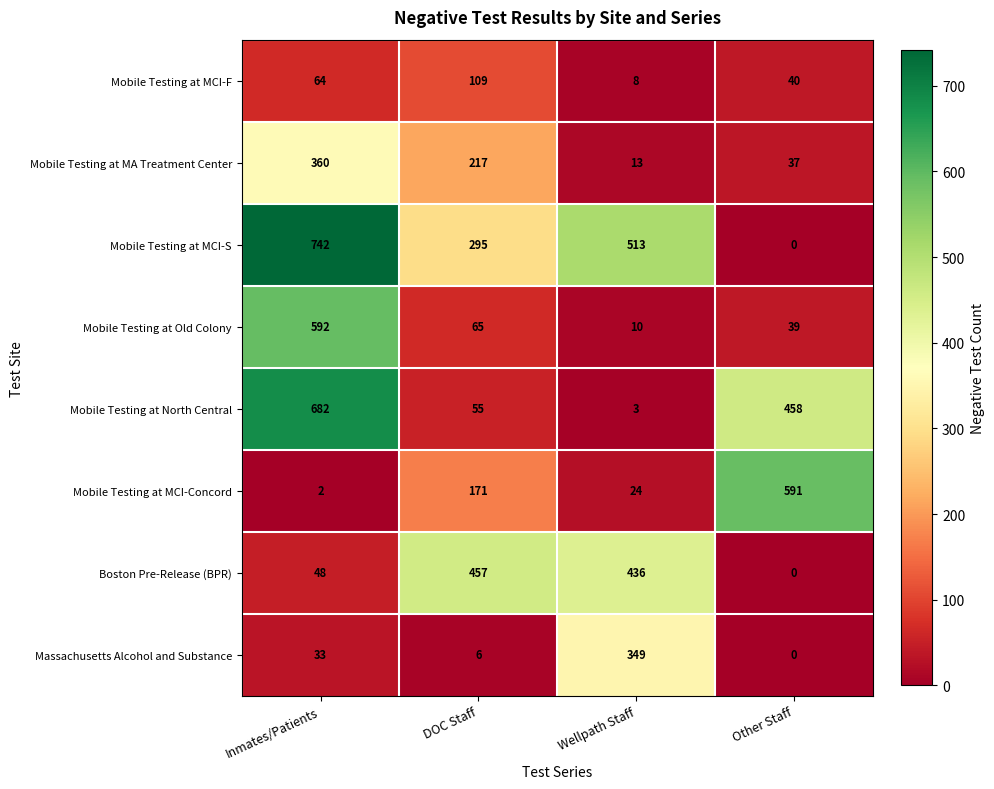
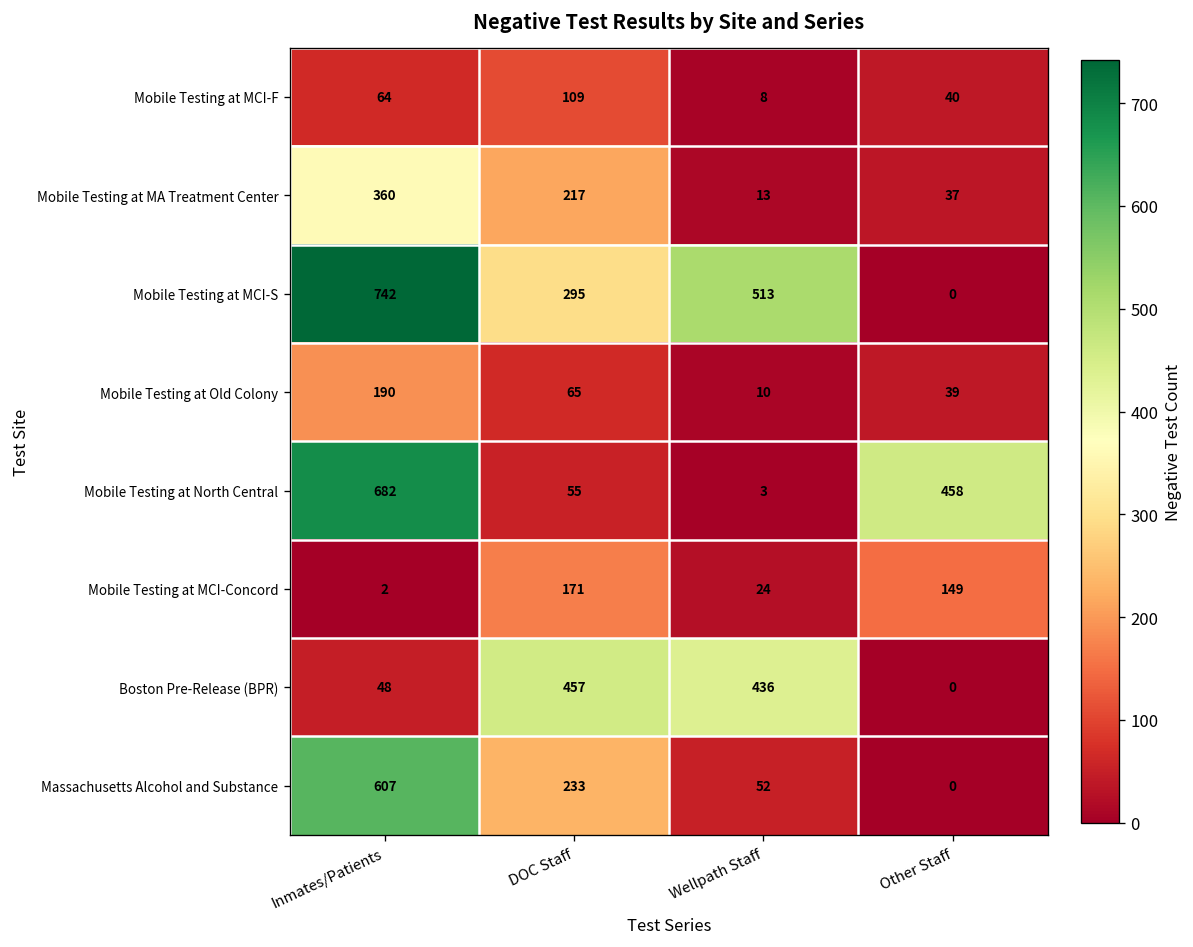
  {
    "Mobile Testing at MCI-F": {
      "Inmates/Patients": 64,
      "DOC Staff": 109,
      "Wellpath Staff": 8,
      "Other Staff": 40
    },
    "Mobile Testing at MA Treatment Center": {
      "Inmates/Patients": 360,
      "DOC Staff": 217,
      "Wellpath Staff": 13,
      "Other Staff": 37
    },
    "Mobile Testing at MCI-S": {
      "Inmates/Patients": 742,
      "DOC Staff": 295,
      "Wellpath Staff": 513,
      "Other Staff": 0
    },
    "Mobile Testing at Old Colony": {
-     "Inmates/Patients": 592,
+     "Inmates/Patients": 190,
      "DOC Staff": 65,
      "Wellpath Staff": 10,
      "Other Staff": 39
    },
    "Mobile Testing at North Central": {
      "Inmates/Patients": 682,
      "DOC Staff": 55,
      "Wellpath Staff": 3,
      "Other Staff": 458
    },
    "Mobile Testing at MCI-Concord": {
      "Inmates/Patients": 2,
      "DOC Staff": 171,
      "Wellpath Staff": 24,
-     "Other Staff": 591
+     "Other Staff": 149
    },
    "Boston Pre-Release (BPR)": {
      "Inmates/Patients": 48,
      "DOC Staff": 457,
      "Wellpath Staff": 436,
      "Other Staff": 0
    },
    "Massachusetts Alcohol and Substance": {
-     "Inmates/Patients": 33,
-     "DOC Staff": 6,
-     "Wellpath Staff": 349,
+     "Inmates/Patients": 607,
+     "DOC Staff": 233,
+     "Wellpath Staff": 52,
      "Other Staff": 0
    }
  }
